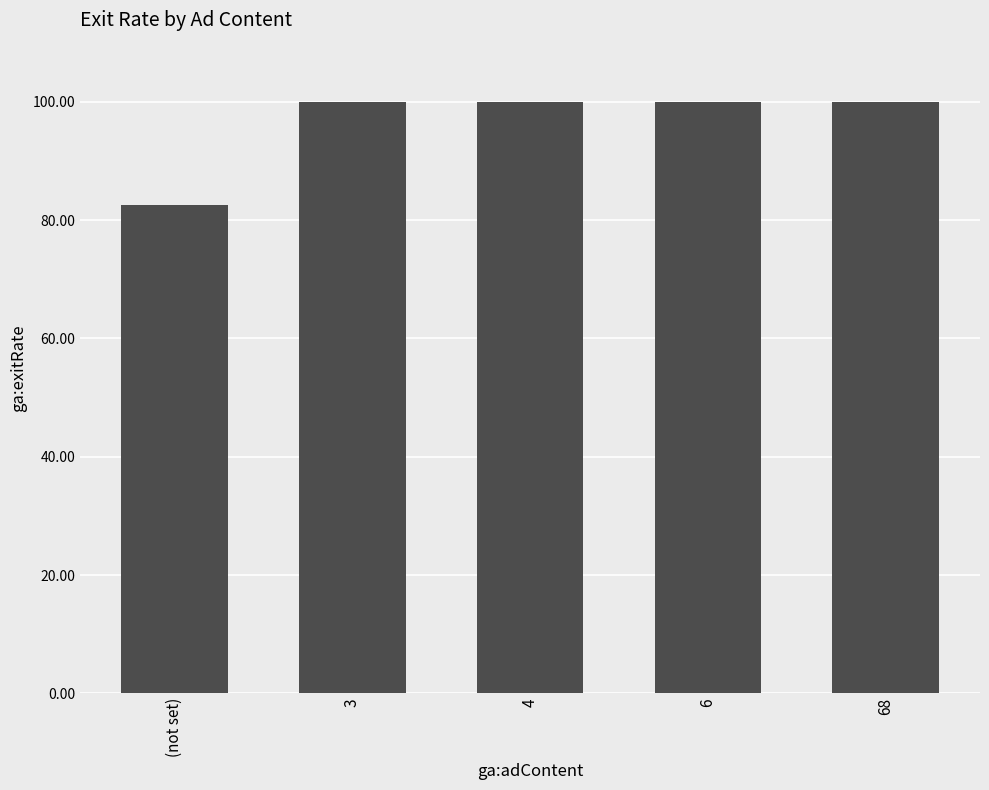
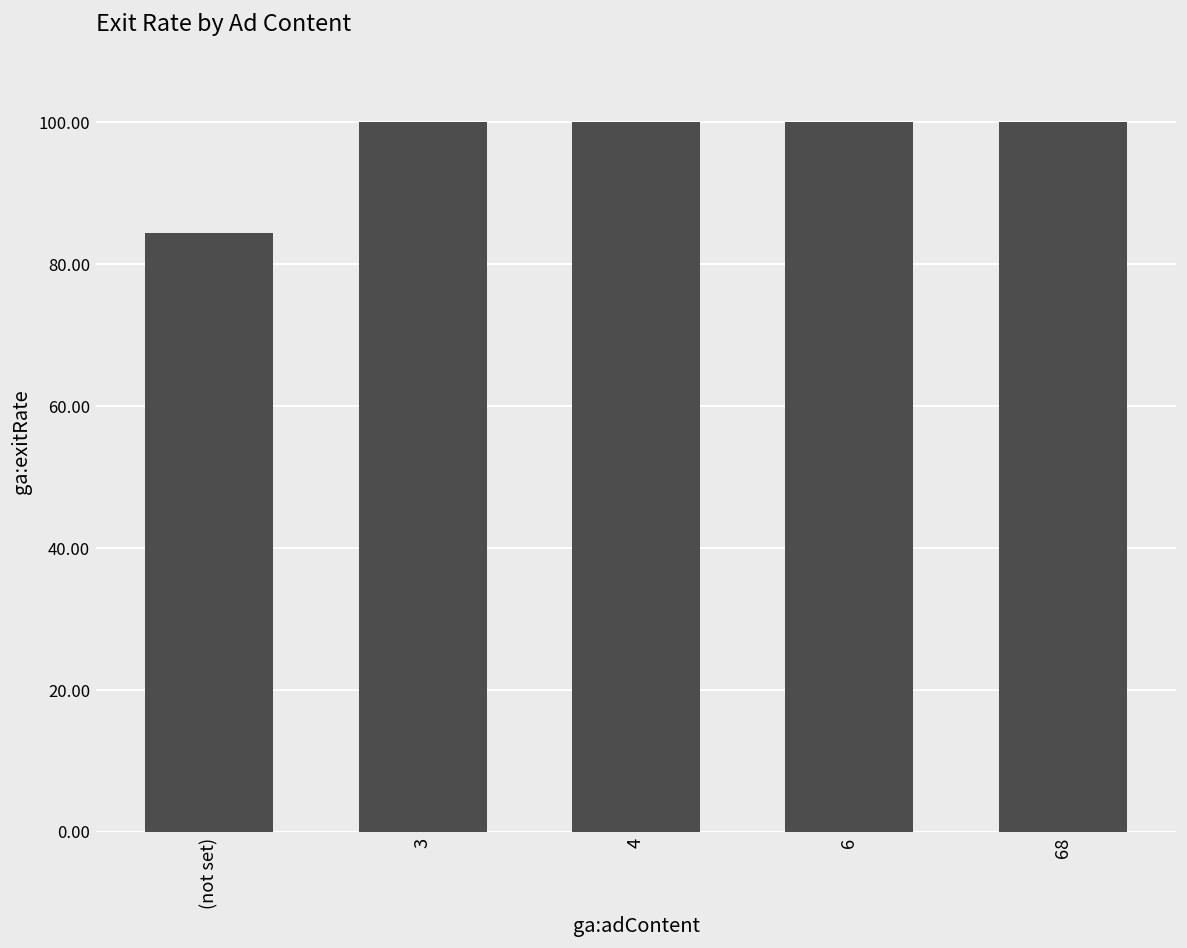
  {
-   "(not set)": 82,
+   "(not set)": 84,
    "3": 100,
    "4": 100,
    "6": 100,
    "68": 100
  }
